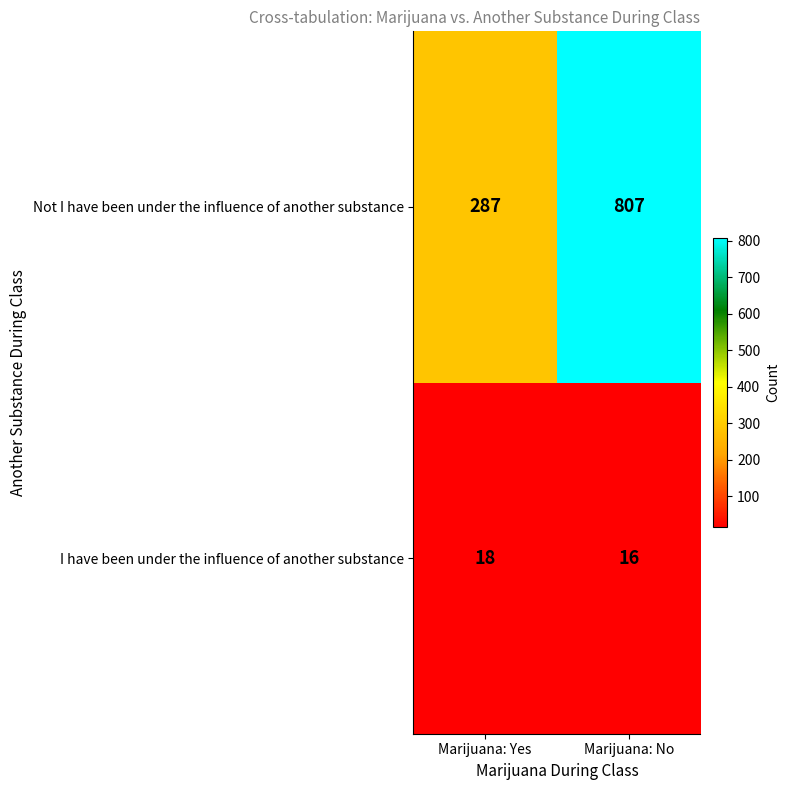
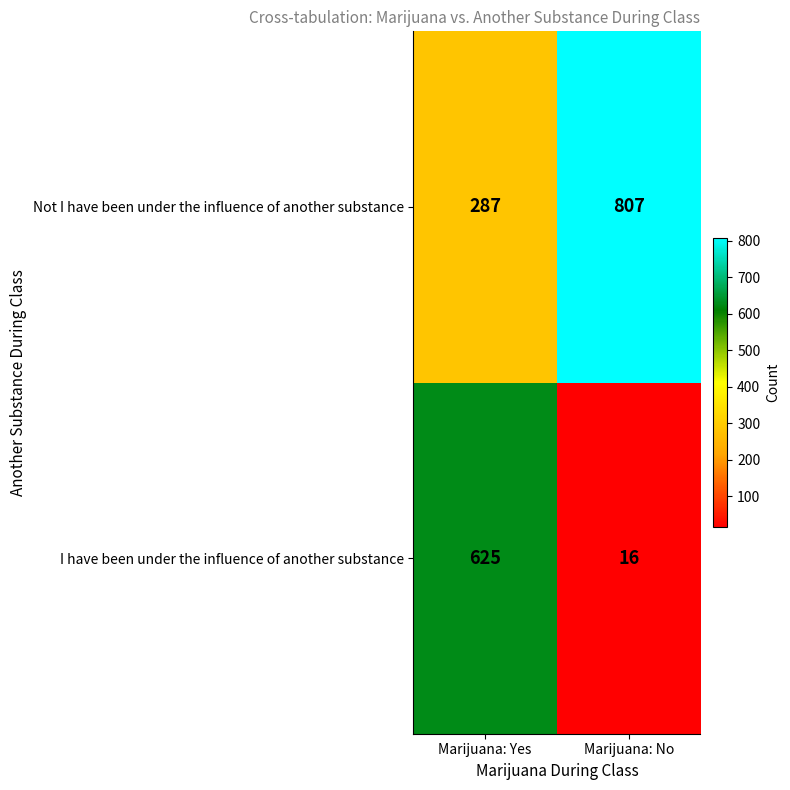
  {
    "Not I have been under the influence of another substance": {
      "Marijuana: Yes": 287,
      "Marijuana: No": 807
    },
    "I have been under the influence of another substance": {
-     "Marijuana: Yes": 18,
+     "Marijuana: Yes": 625,
      "Marijuana: No": 16
    }
  }
